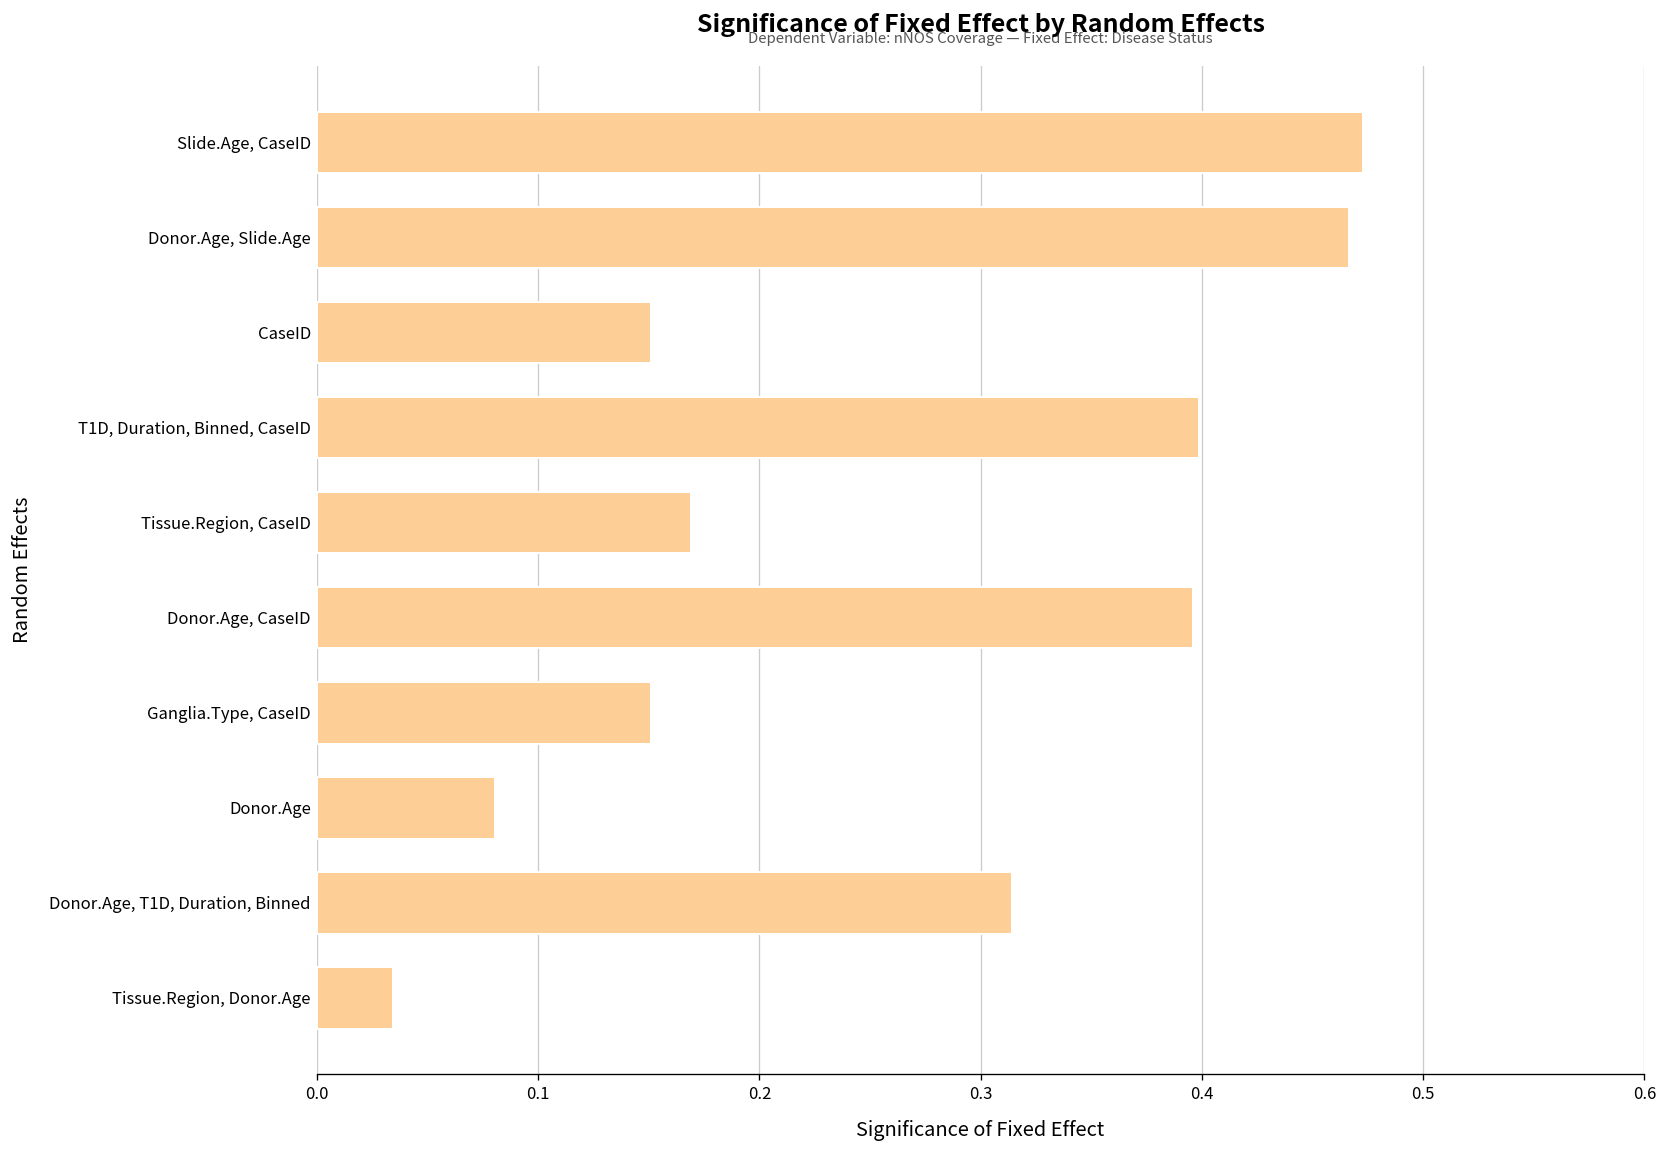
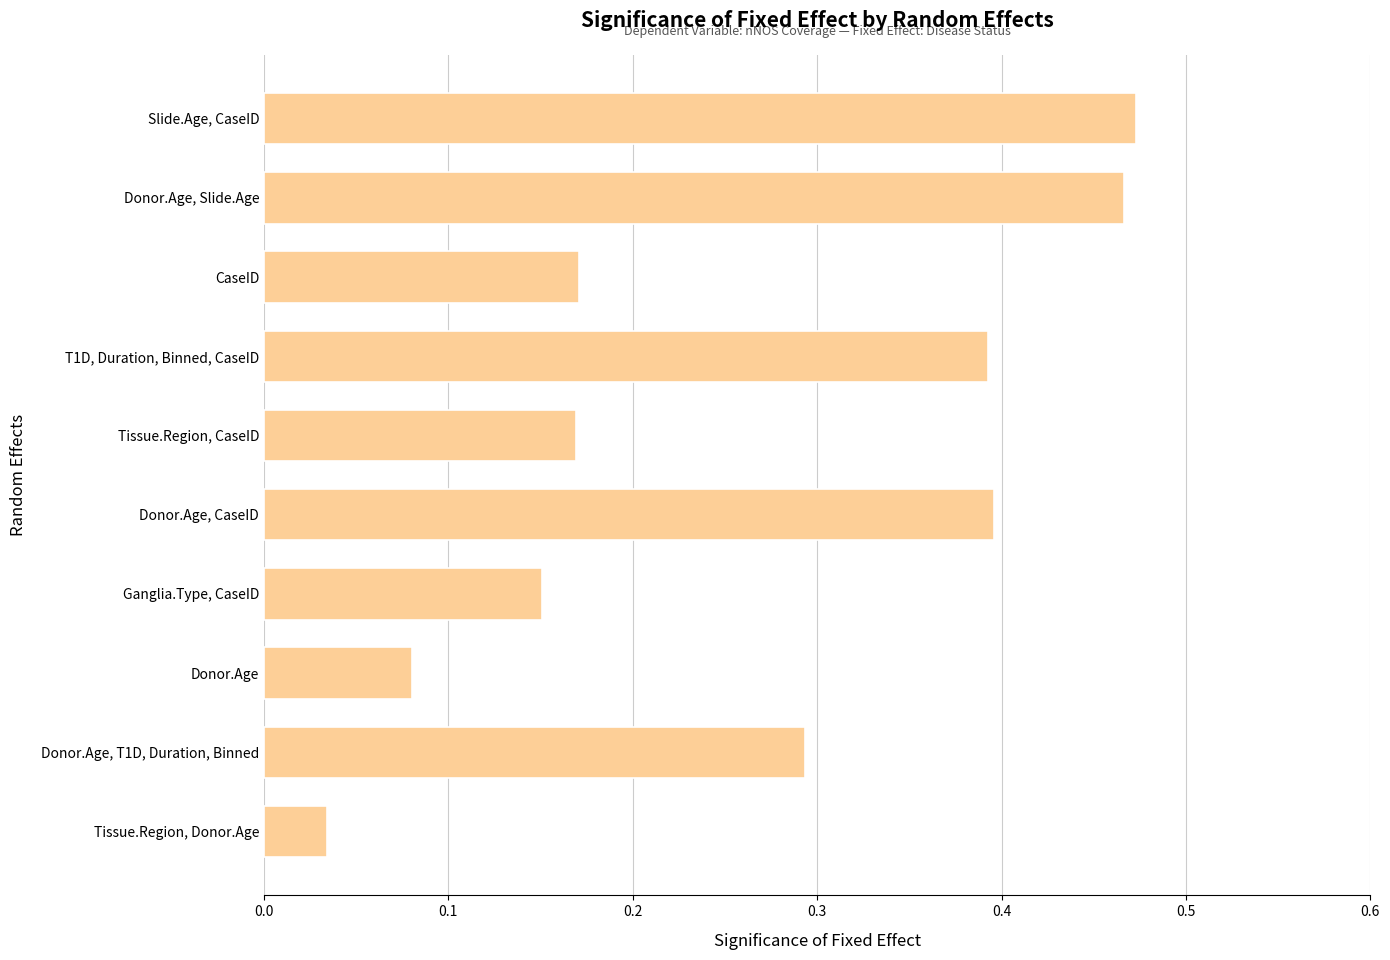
  {
    "Slide.Age, CaseID": 0.473,
    "Donor.Age, Slide.Age": 0.466,
-   "CaseID": 0.151,
-   "T1D, Duration, Binned, CaseID": 0.399,
+   "CaseID": 0.171,
+   "T1D, Duration, Binned, CaseID": 0.393,
    "Tissue.Region, CaseID": 0.169,
    "Donor.Age, CaseID": 0.396,
    "Ganglia.Type, CaseID": 0.151,
    "Donor.Age": 0.081,
-   "Donor.Age, T1D, Duration, Binned": 0.314,
+   "Donor.Age, T1D, Duration, Binned": 0.293,
    "Tissue.Region, Donor.Age": 0.034
  }
